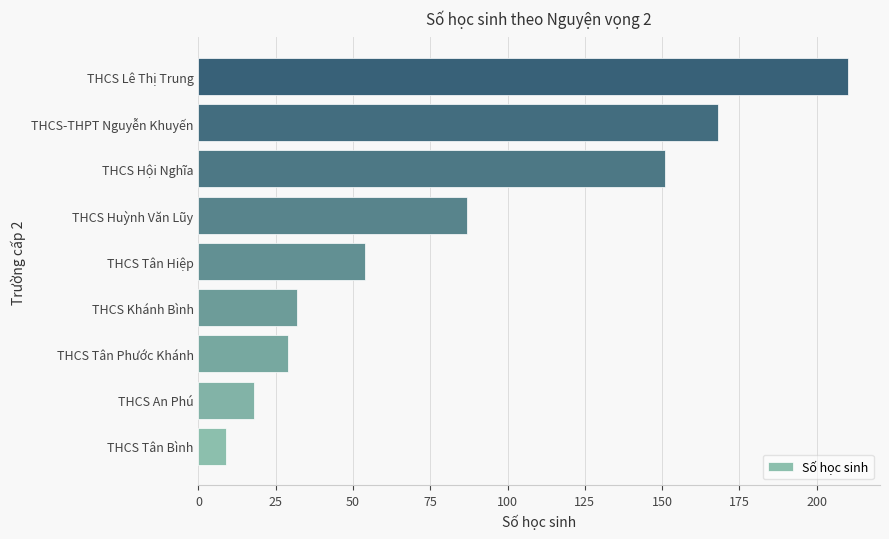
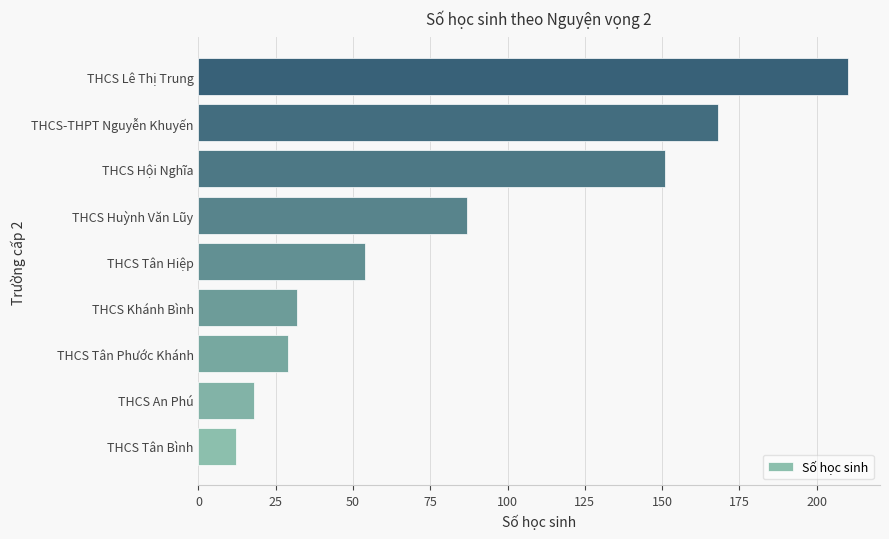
  {
    "THCS Lê Thị Trung": 210,
    "THCS-THPT Nguyễn Khuyến": 168,
    "THCS Hội Nghĩa": 151,
    "THCS Huỳnh Văn Lũy": 87,
    "THCS Tân Hiệp": 54,
    "THCS Khánh Bình": 32,
    "THCS Tân Phước Khánh": 29,
    "THCS An Phú": 18,
-   "THCS Tân Bình": 9
+   "THCS Tân Bình": 12
  }
